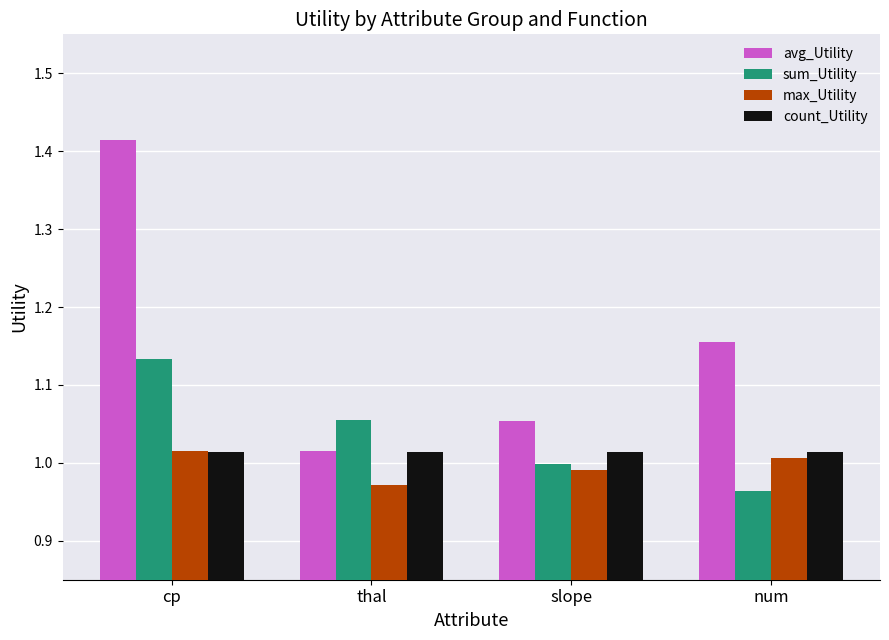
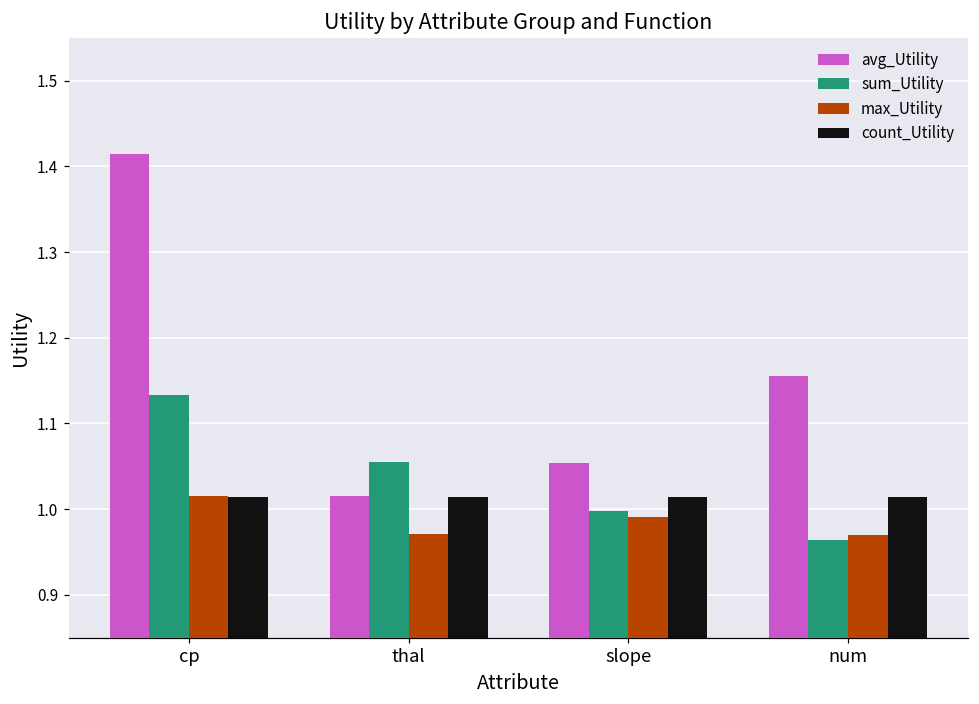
  {
    "avg_Utility": {
      "cp": 1.41,
      "thal": 1.02,
      "slope": 1.05,
      "num": 1.15
    },
    "sum_Utility": {
      "cp": 1.13,
      "thal": 1.06,
      "slope": 1.00,
      "num": 0.96
    },
    "max_Utility": {
      "cp": 1.02,
      "thal": 0.97,
      "slope": 0.99,
-     "num": 1.01
+     "num": 0.97
    },
    "count_Utility": {
      "cp": 1.01,
      "thal": 1.01,
      "slope": 1.01,
      "num": 1.01
    }
  }
